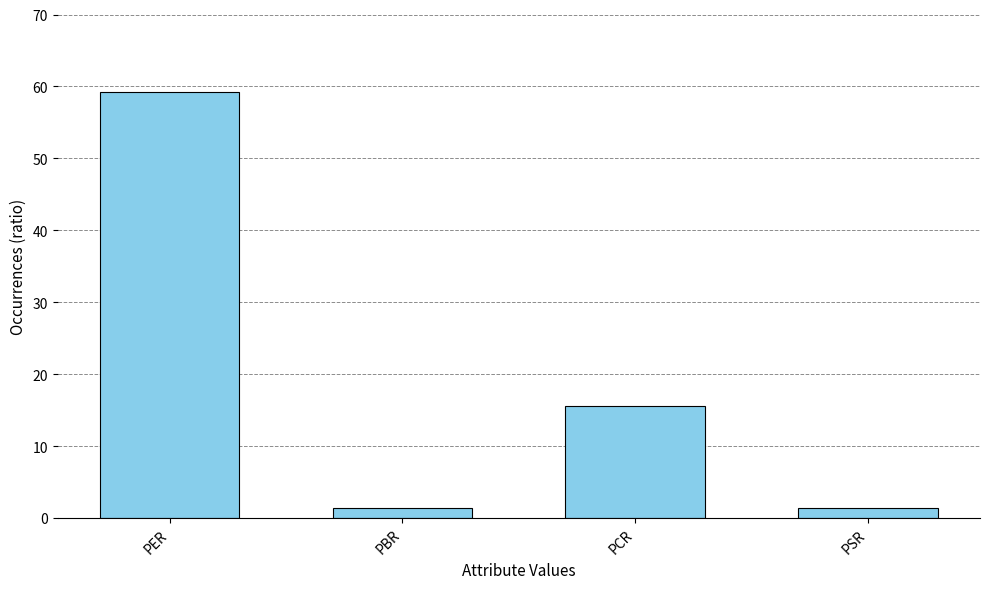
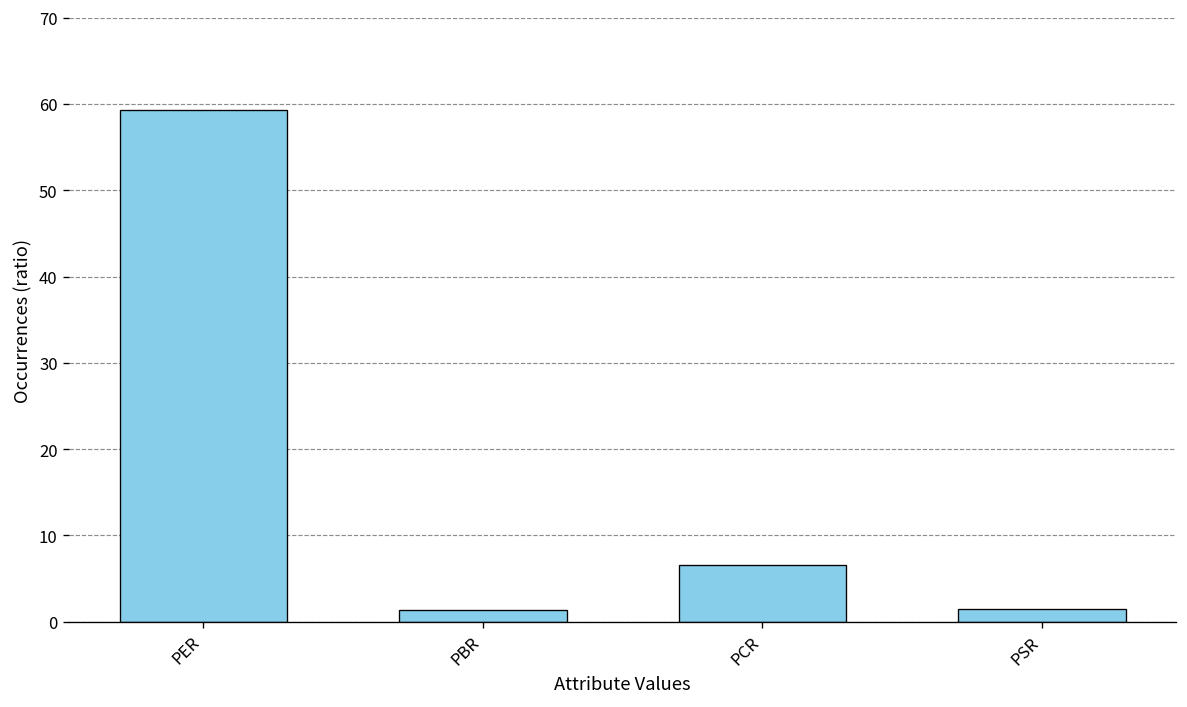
  {
    "PER": 59,
    "PBR": 1,
-   "PCR": 16,
+   "PCR": 7,
    "PSR": 1
  }
